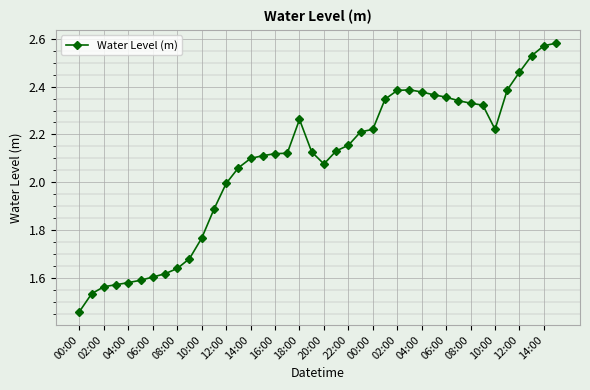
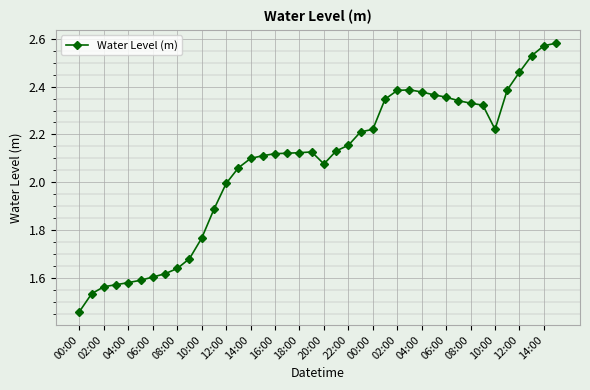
  {
    "16:00": 2.12,
-   "18:00": 2.26,
+   "18:00": 2.12,
    "20:00": 2.08,
    "22:00": 2.15
  }
